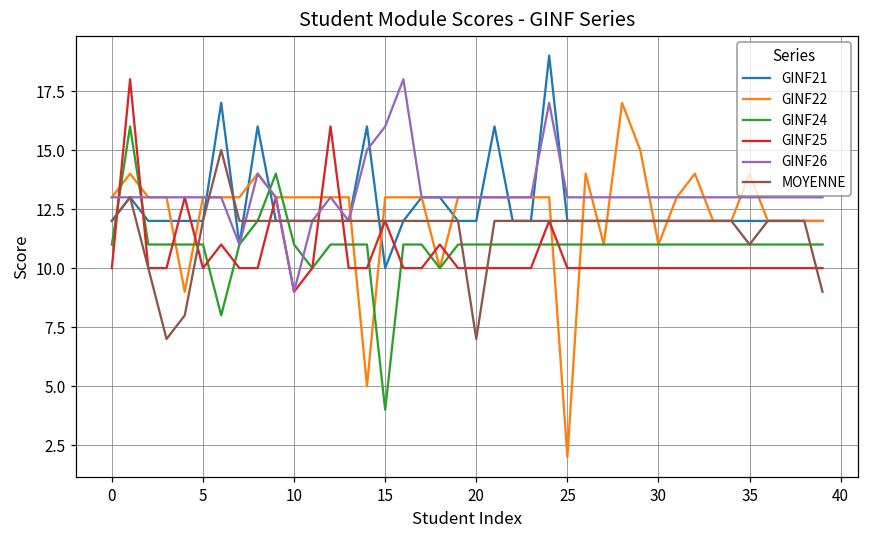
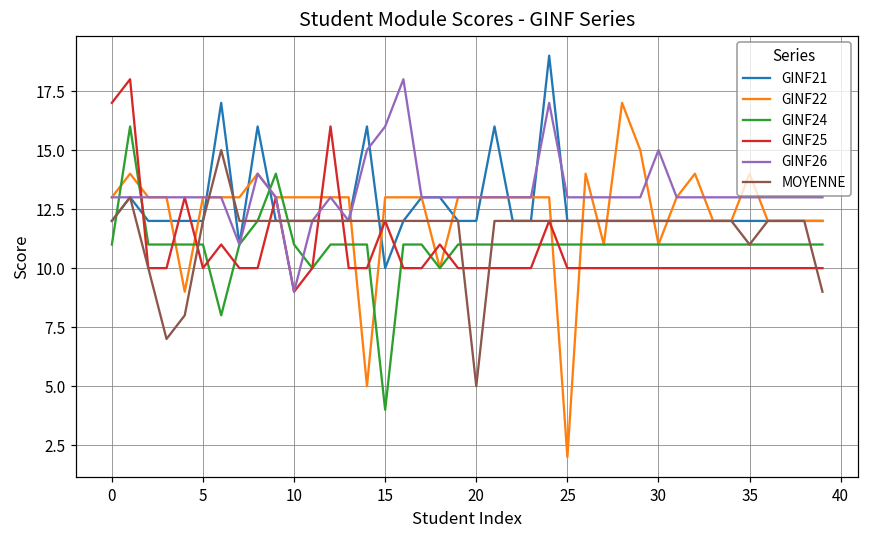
  {
    "GINF21": {
      "15": 10,
      "20": 12,
      "35": 12
    },
    "GINF22": {
      "10": 13,
      "15": 13,
      "25": 2
    },
    "GINF24": {
      "0": 11,
      "5": 11,
      "10": 11,
      "15": 4,
      "20": 11,
      "25": 11
    },
    "GINF25": {
-     "0": 10,
+     "0": 17,
      "5": 10,
      "20": 10,
      "25": 10,
      "30": 10,
      "35": 10
    },
    "GINF26": {
      "15": 16,
      "25": 13,
-     "30": 13,
+     "30": 15,
      "35": 13
    },
    "MOYENNE": {
-     "20": 7
+     "20": 5
    }
  }
